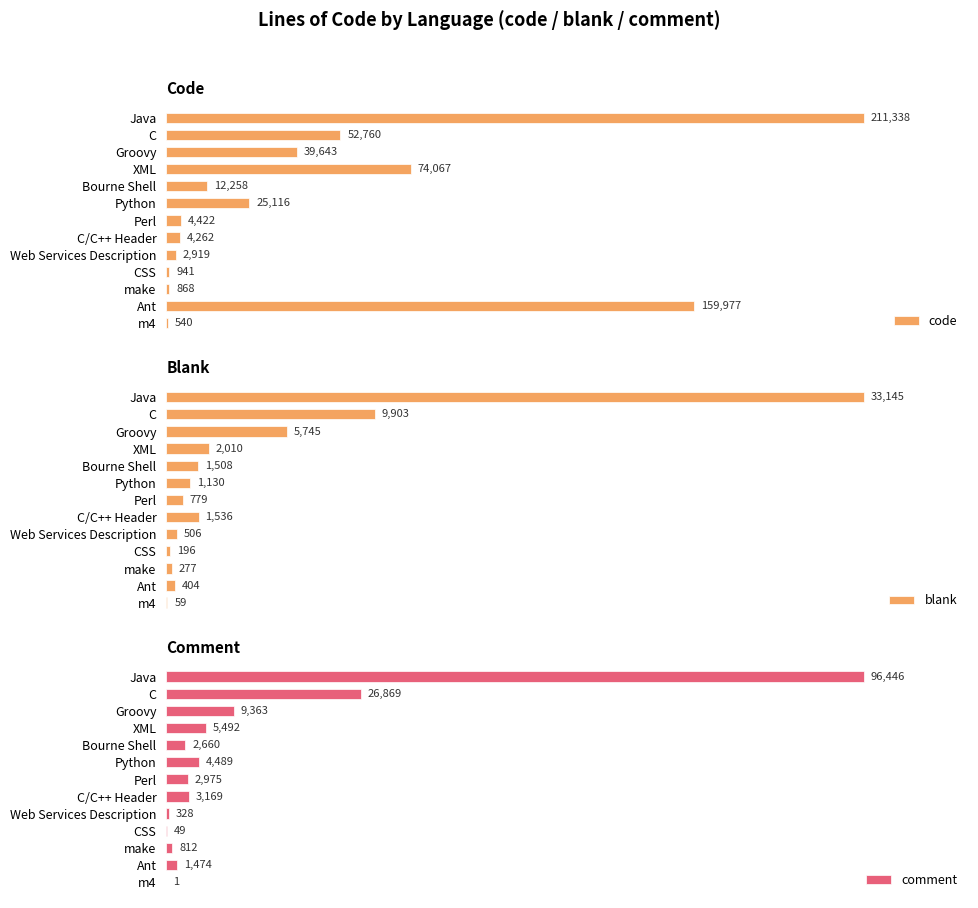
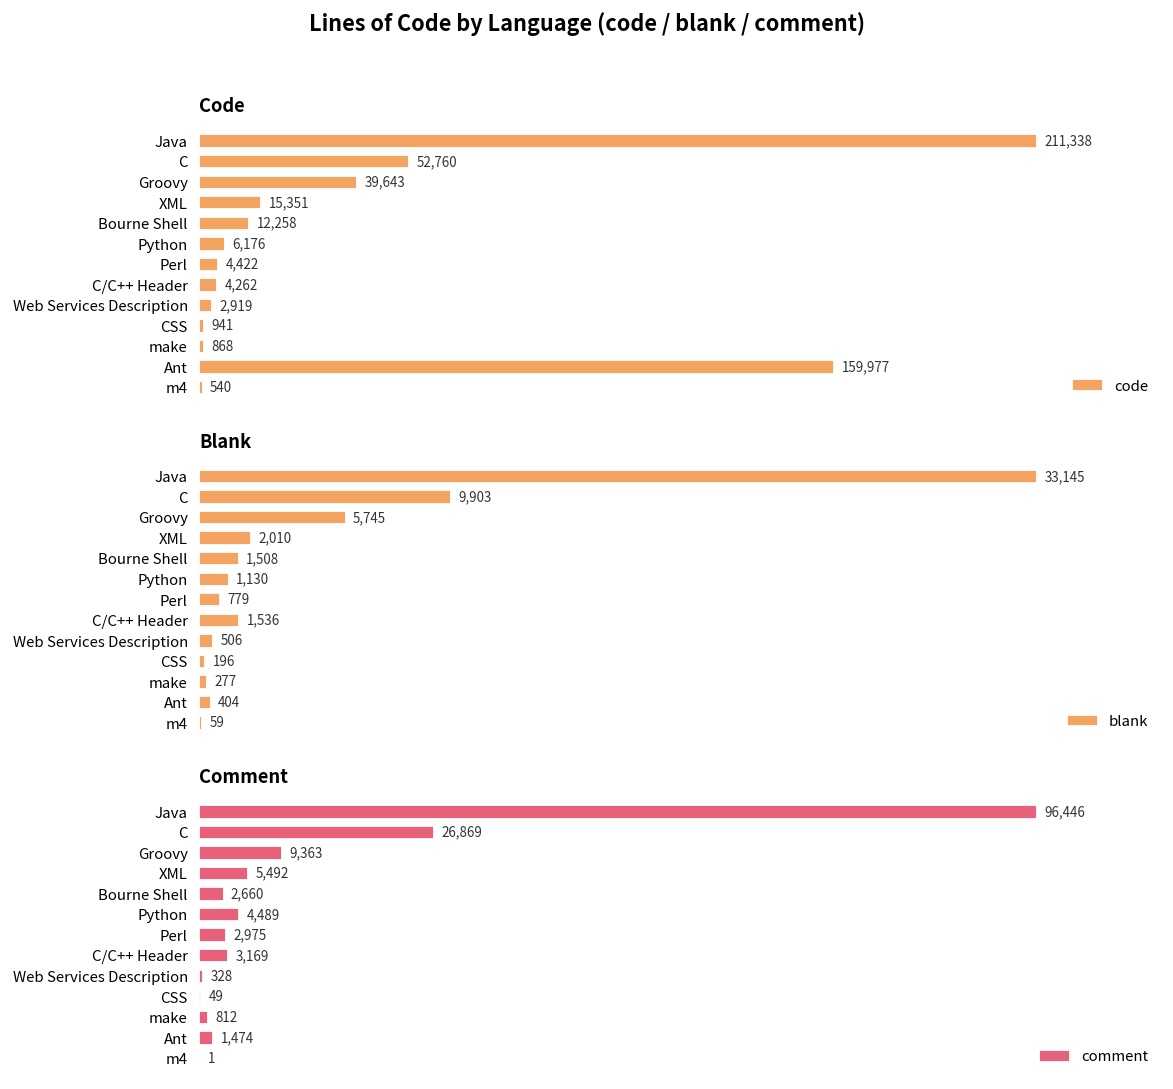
  {
    "Code": {
      "Java": "211,338",
      "C": "52,760",
      "Groovy": "39,643",
-     "XML": "74,067",
+     "XML": "15,351",
      "Bourne Shell": "12,258",
-     "Python": "25,116",
+     "Python": "6,176",
      "Perl": "4,422",
      "C/C++ Header": "4,262",
      "Web Services Description": "2,919",
      "CSS": "941",
      "make": "868",
      "Ant": "159,977",
      "m4": "540"
    },
    "Blank": {
      "Java": "33,145",
      "C": "9,903",
      "Groovy": "5,745",
      "XML": "2,010",
      "Bourne Shell": "1,508",
      "Python": "1,130",
      "Perl": "779",
      "C/C++ Header": "1,536",
      "Web Services Description": "506",
      "CSS": "196",
      "make": "277",
      "Ant": "404",
      "m4": "59"
    },
    "Comment": {
      "Java": "96,446",
      "C": "26,869",
      "Groovy": "9,363",
      "XML": "5,492",
      "Bourne Shell": "2,660",
      "Python": "4,489",
      "Perl": "2,975",
      "C/C++ Header": "3,169",
      "Web Services Description": "328",
      "CSS": "49",
      "make": "812",
      "Ant": "1,474",
      "m4": "1"
    }
  }
